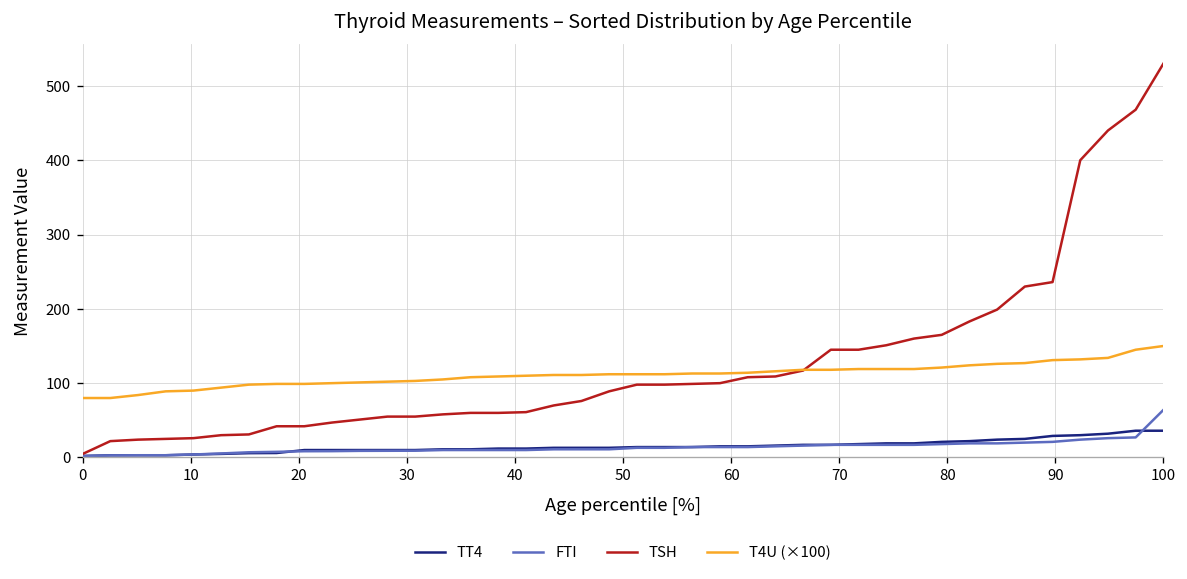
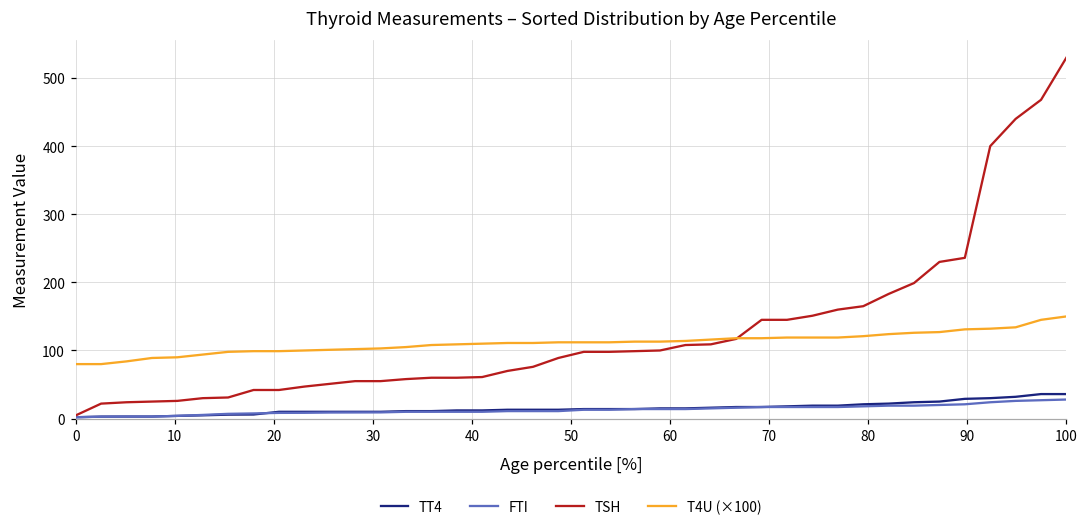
  {
    "TT4": {
      "100": 40
    },
    "FTI": {
-     "100": 60
+     "100": 30
    },
    "TSH": {
      "100": 530
    },
    "T4U (×100)": {
      "0": 80,
      "100": 150
    }
  }
